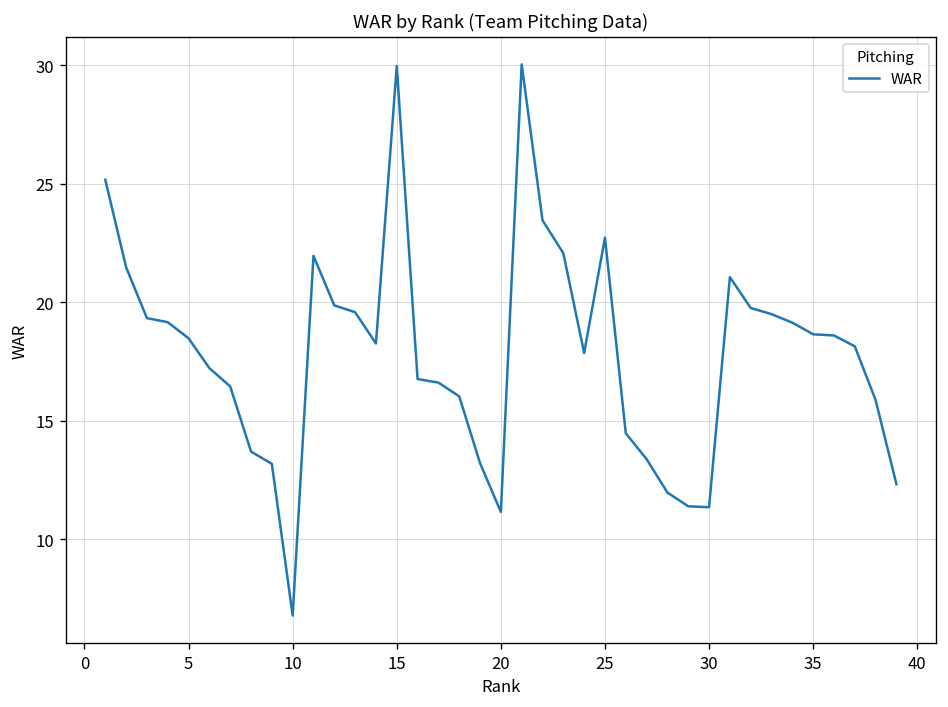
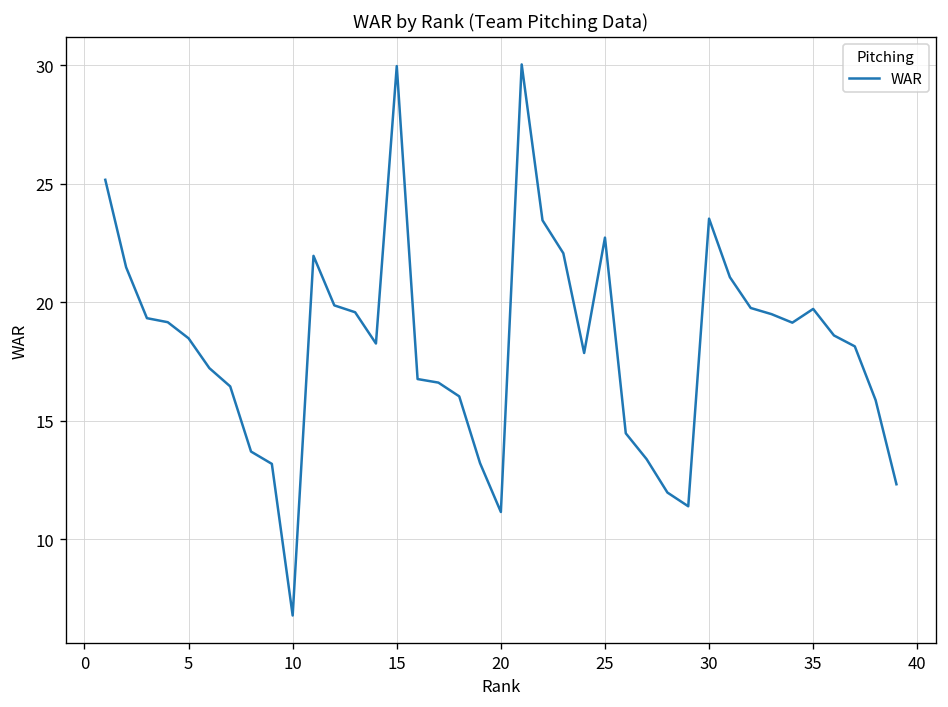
  {
    "5": 18.5,
    "10": 6.8,
    "15": 30.0,
    "20": 11.2,
    "25": 22.7,
-   "30": 11.4,
-   "35": 18.7
+   "30": 23.5,
+   "35": 19.7
  }
